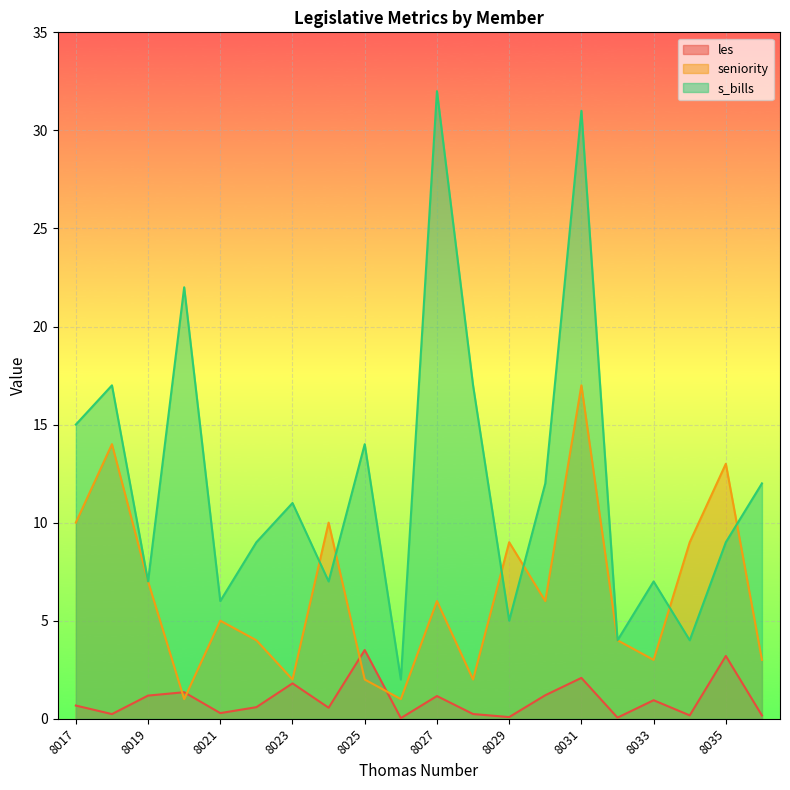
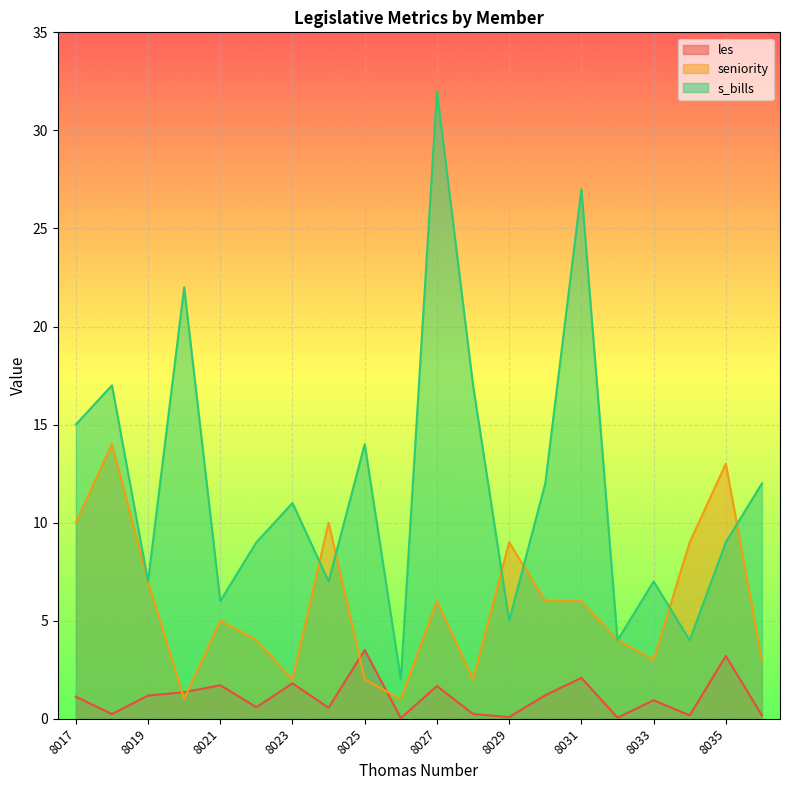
  {
    "les": {
-     "8017": 0.7,
+     "8017": 1.1,
      "8019": 1.2,
-     "8021": 0.3,
+     "8021": 1.7,
      "8023": 1.8,
      "8025": 3.5,
-     "8027": 1.2,
+     "8027": 1.7,
      "8029": 0.1,
      "8031": 2.1,
      "8033": 0.9,
      "8035": 3.2
    },
    "seniority": {
      "8017": 10,
      "8021": 5,
      "8023": 2,
      "8025": 2,
      "8027": 6,
      "8029": 9,
-     "8031": 17,
+     "8031": 6,
      "8033": 3,
      "8035": 13
    },
    "s_bills": {
      "8017": 15,
      "8021": 6,
      "8023": 11,
      "8025": 14,
      "8027": 32,
      "8029": 5,
-     "8031": 31,
+     "8031": 27,
      "8033": 7,
      "8035": 9
    }
  }
